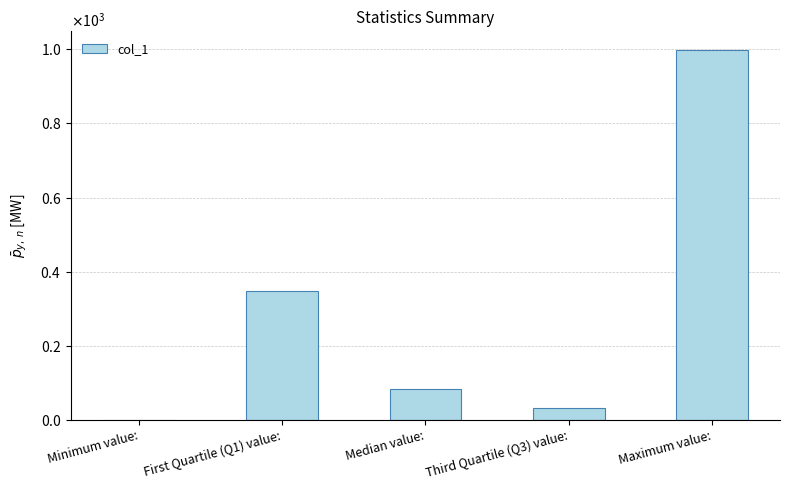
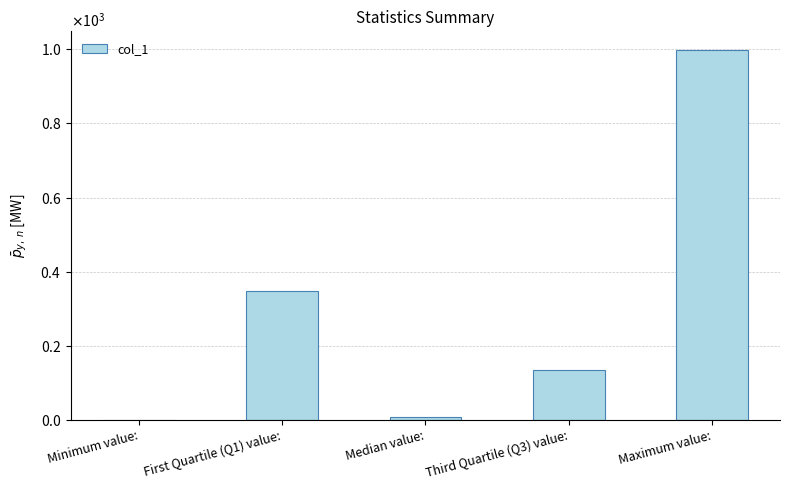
  {
    "Minimum value:": 0,
    "First Quartile (Q1) value:": 350,
-   "Median value:": 80,
-   "Third Quartile (Q3) value:": 30,
+   "Median value:": 10,
+   "Third Quartile (Q3) value:": 130,
    "Maximum value:": 1000
  }
